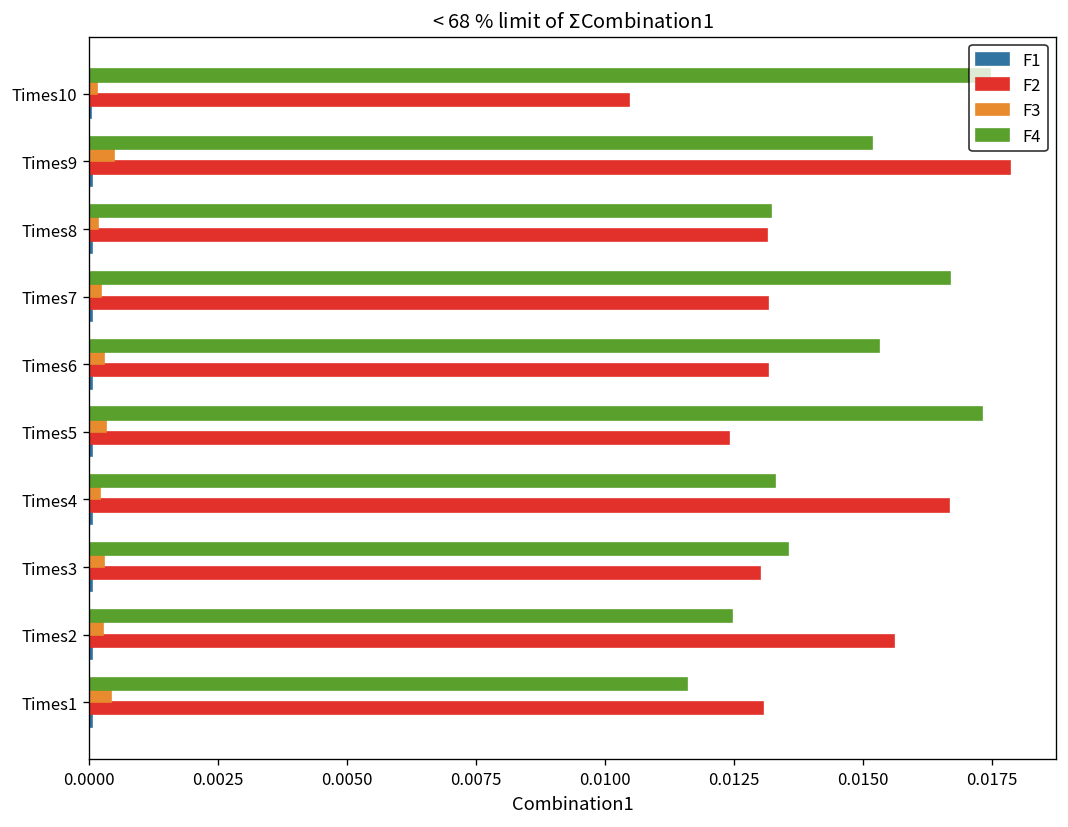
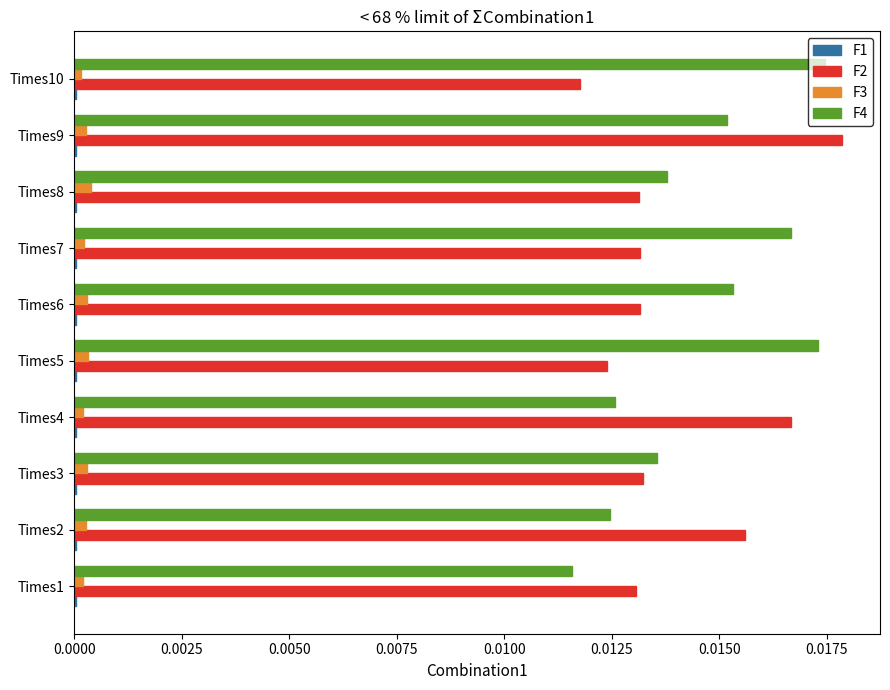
  {
    "F2": {
-     "Times10": 0.0105,
+     "Times10": 0.0118,
      "Times9": 0.0178,
      "Times8": 0.0131,
      "Times7": 0.0132,
      "Times6": 0.0132,
      "Times5": 0.0124,
      "Times4": 0.0167,
-     "Times3": 0.0130,
+     "Times3": 0.0132,
      "Times2": 0.0156,
      "Times1": 0.0131
    },
    "F3": {
      "Times10": 0.0002,
-     "Times9": 0.0005,
-     "Times8": 0.0002,
+     "Times9": 0.0003,
+     "Times8": 0.0004,
      "Times7": 0.0002,
      "Times6": 0.0003,
      "Times5": 0.0003,
      "Times4": 0.0002,
      "Times3": 0.0003,
      "Times2": 0.0003,
-     "Times1": 0.0004
+     "Times1": 0.0002
    },
    "F4": {
      "Times9": 0.0152,
-     "Times8": 0.0132,
+     "Times8": 0.0138,
      "Times7": 0.0167,
      "Times6": 0.0153,
      "Times5": 0.0173,
-     "Times4": 0.0133,
+     "Times4": 0.0126,
      "Times3": 0.0135,
      "Times2": 0.0125,
      "Times1": 0.0116
    }
  }
